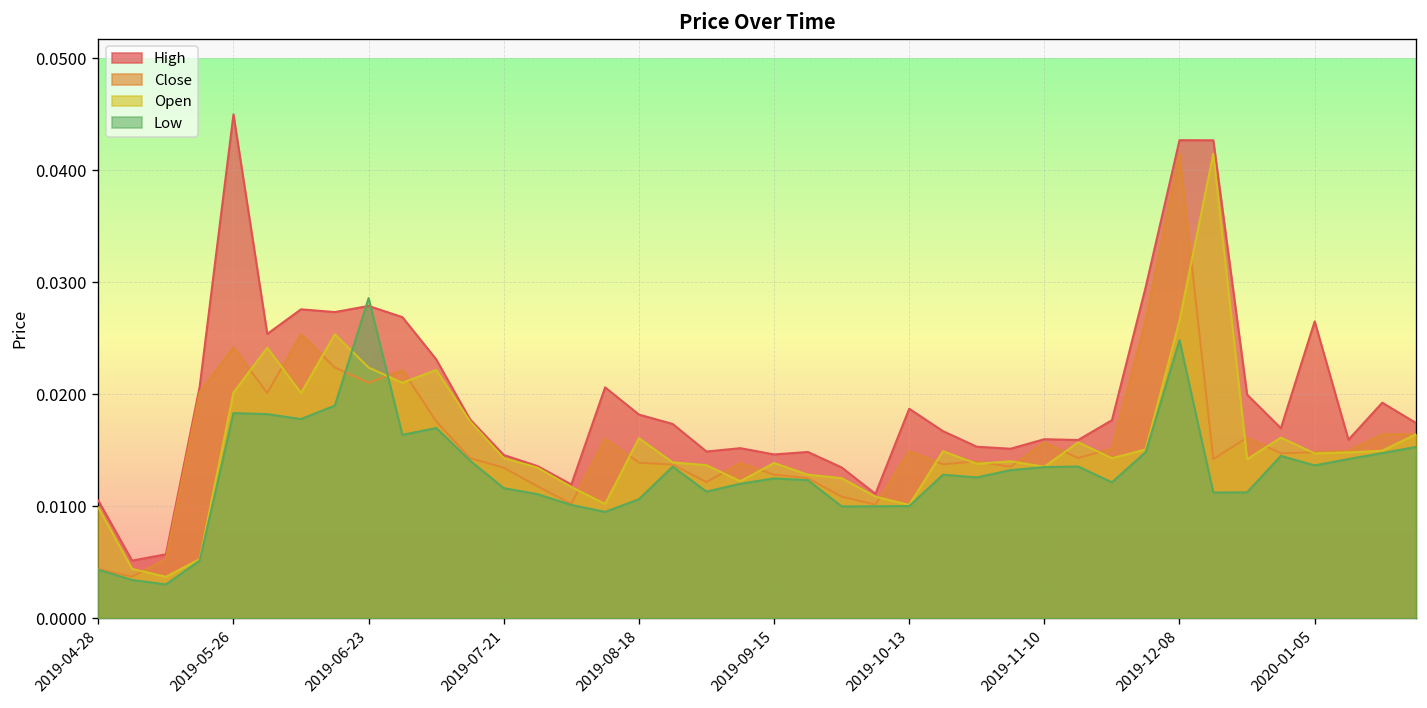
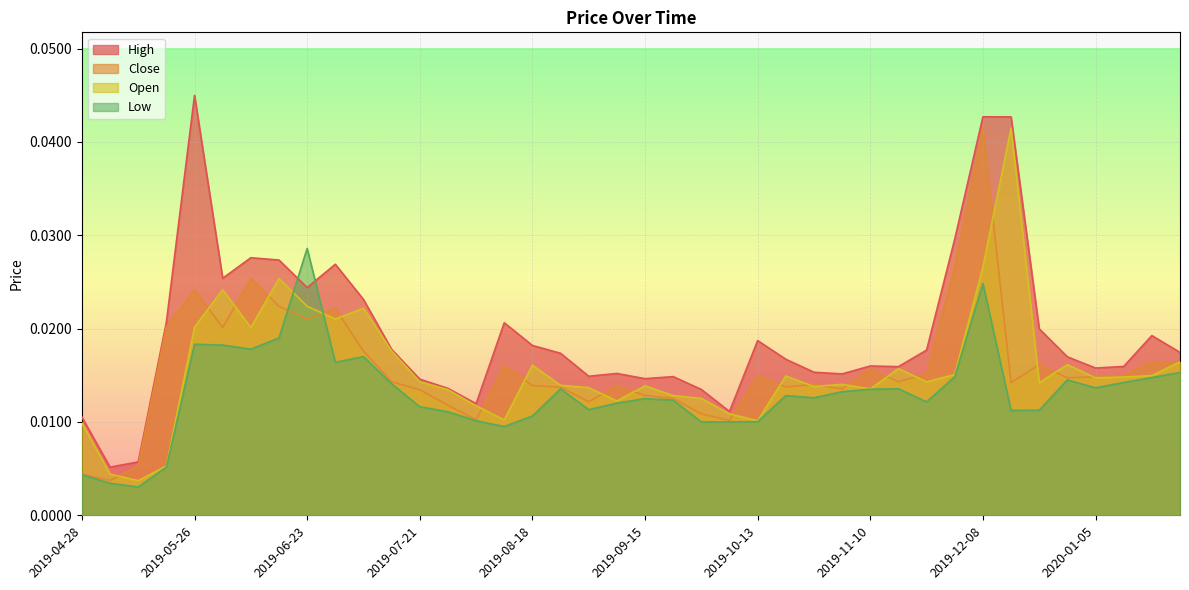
  {
    "High": {
      "2019-04-28": 0.011,
      "2019-05-26": 0.045,
-     "2019-06-23": 0.028,
+     "2019-06-23": 0.024,
      "2019-07-21": 0.015,
      "2019-08-18": 0.018,
      "2019-09-15": 0.015,
      "2019-10-13": 0.019,
      "2019-11-10": 0.016,
      "2019-12-08": 0.043,
-     "2020-01-05": 0.027
+     "2020-01-05": 0.016
    },
    "Low": {
      "2019-05-26": 0.018,
      "2019-06-23": 0.029,
      "2019-07-21": 0.012,
      "2019-08-18": 0.011,
      "2019-09-15": 0.013,
      "2019-12-08": 0.025,
      "2020-01-05": 0.014
    }
  }
